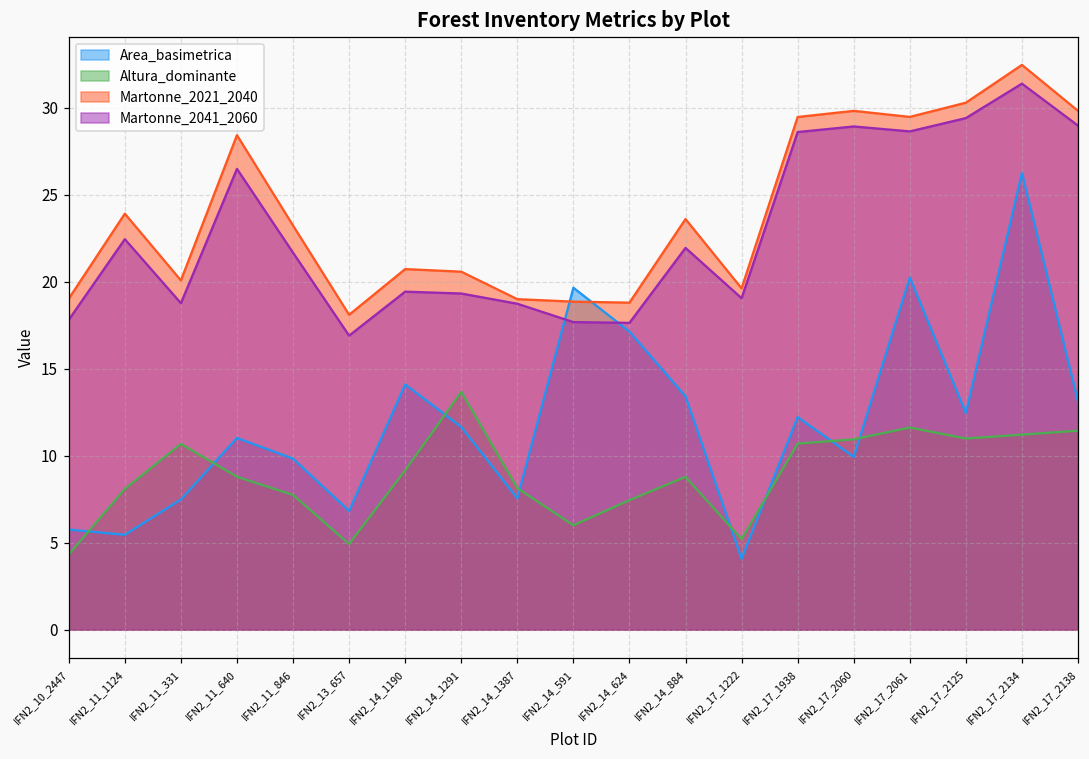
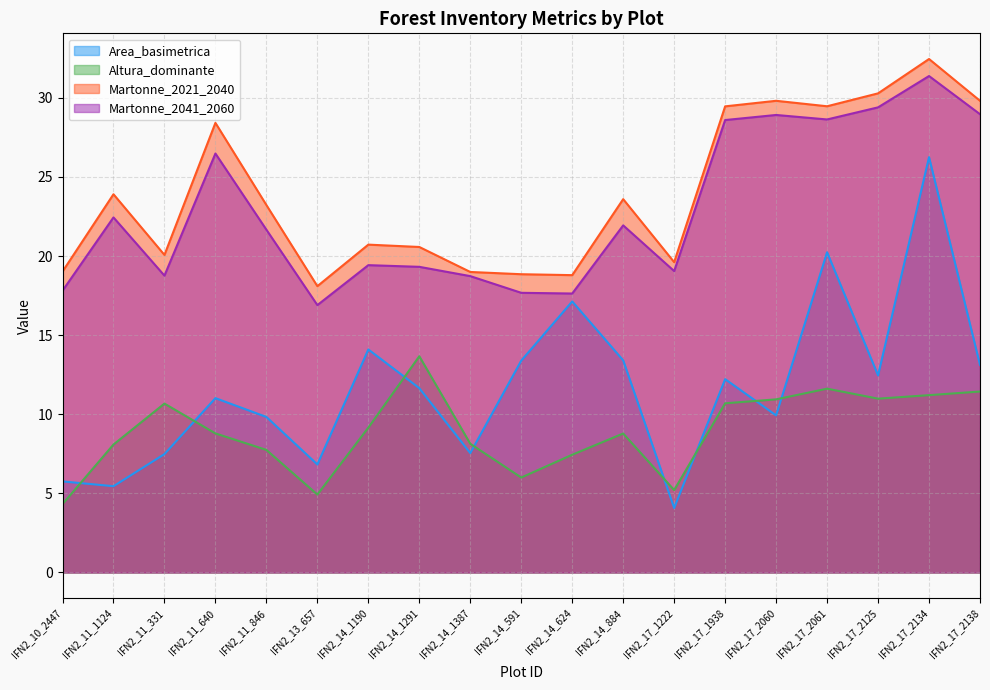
  {
    "Area_basimetrica": {
      "IFN2_10_2447": 5.8,
      "IFN2_11_1124": 5.5,
      "IFN2_11_331": 7.5,
      "IFN2_11_640": 11.0,
      "IFN2_11_846": 9.8,
      "IFN2_13_657": 6.8,
      "IFN2_14_1190": 14.1,
      "IFN2_14_1291": 11.6,
      "IFN2_14_1387": 7.5,
-     "IFN2_14_591": 19.7,
+     "IFN2_14_591": 13.4,
      "IFN2_14_624": 17.1,
      "IFN2_14_884": 13.4,
      "IFN2_17_1222": 4.1,
      "IFN2_17_1938": 12.2,
      "IFN2_17_2060": 9.9,
      "IFN2_17_2061": 20.2,
      "IFN2_17_2125": 12.5,
      "IFN2_17_2134": 26.3,
      "IFN2_17_2138": 13.1
    },
    "Altura_dominante": {
      "IFN2_10_2447": 4.3,
      "IFN2_11_1124": 8.1,
      "IFN2_11_331": 10.7,
      "IFN2_11_640": 8.8,
      "IFN2_11_846": 7.7,
      "IFN2_13_657": 4.9,
      "IFN2_14_1190": 9.2,
      "IFN2_14_1291": 13.7,
      "IFN2_14_1387": 8.1,
      "IFN2_14_591": 6.0,
      "IFN2_14_624": 7.4,
      "IFN2_14_884": 8.8,
      "IFN2_17_1222": 5.2,
      "IFN2_17_1938": 10.7,
      "IFN2_17_2060": 10.9,
      "IFN2_17_2061": 11.6,
      "IFN2_17_2125": 11.0,
      "IFN2_17_2134": 11.2,
      "IFN2_17_2138": 11.4
    },
    "Martonne_2021_2040": {
      "IFN2_10_2447": 19.0,
      "IFN2_11_1124": 23.9,
      "IFN2_11_331": 20.1,
      "IFN2_11_640": 28.4,
      "IFN2_11_846": 23.2,
      "IFN2_13_657": 18.1,
      "IFN2_14_1190": 20.7,
      "IFN2_14_1291": 20.6,
      "IFN2_14_1387": 19.0,
      "IFN2_14_591": 18.9,
      "IFN2_14_624": 18.8,
      "IFN2_14_884": 23.6,
      "IFN2_17_1222": 19.6,
      "IFN2_17_1938": 29.5,
      "IFN2_17_2060": 29.8,
      "IFN2_17_2061": 29.5,
      "IFN2_17_2125": 30.3,
      "IFN2_17_2134": 32.5,
      "IFN2_17_2138": 29.8
    },
    "Martonne_2041_2060": {
      "IFN2_10_2447": 17.8,
      "IFN2_11_1124": 22.4,
      "IFN2_11_331": 18.8,
      "IFN2_11_640": 26.5,
      "IFN2_11_846": 21.7,
      "IFN2_13_657": 16.9,
      "IFN2_14_1190": 19.4,
      "IFN2_14_1291": 19.3,
      "IFN2_14_1387": 18.7,
      "IFN2_14_591": 17.7,
      "IFN2_14_624": 17.6,
      "IFN2_14_884": 21.9,
      "IFN2_17_1222": 19.1,
      "IFN2_17_1938": 28.6,
      "IFN2_17_2060": 28.9,
      "IFN2_17_2061": 28.6,
      "IFN2_17_2125": 29.4,
      "IFN2_17_2134": 31.4,
      "IFN2_17_2138": 29.0
    }
  }
